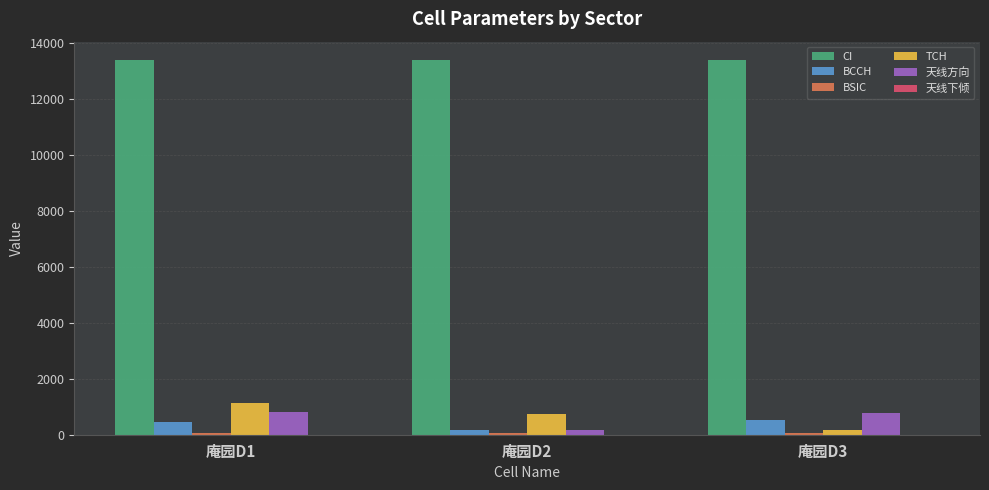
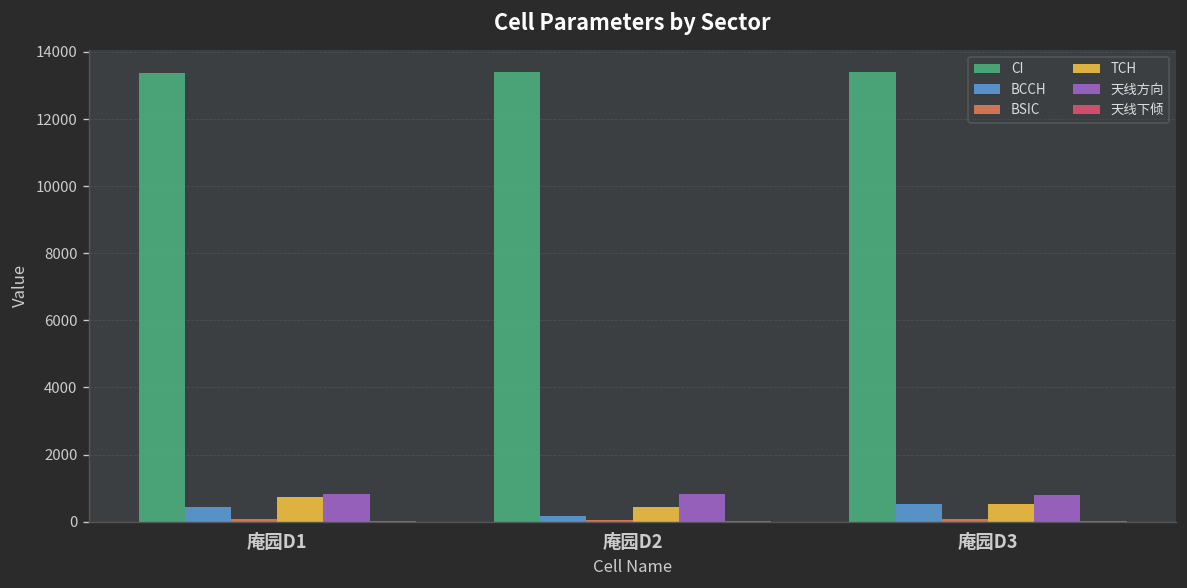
  {
    "CI": {
      "庵园D1": 13400,
      "庵园D2": 13400,
      "庵园D3": 13400
    },
    "BCCH": {
      "庵园D1": 400,
      "庵园D2": 200,
      "庵园D3": 500
    },
    "TCH": {
-     "庵园D1": 1100,
-     "庵园D2": 700,
-     "庵园D3": 200
+     "庵园D1": 700,
+     "庵园D2": 400,
+     "庵园D3": 500
    },
    "天线方向": {
      "庵园D1": 800,
-     "庵园D2": 200,
+     "庵园D2": 800,
      "庵园D3": 800
    }
  }
